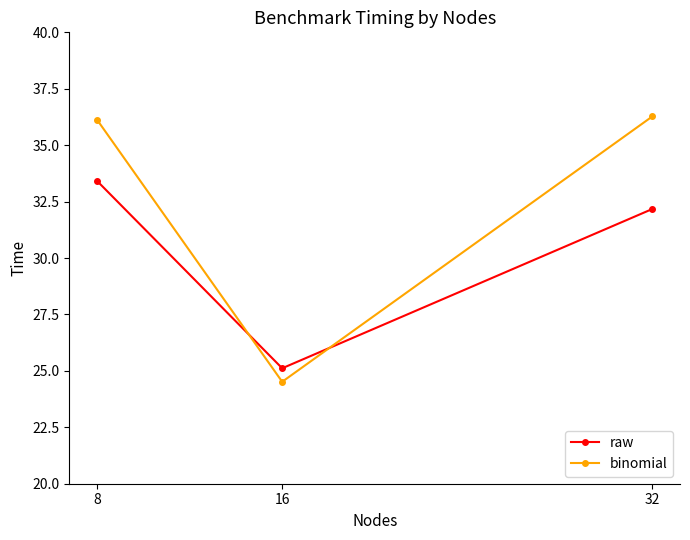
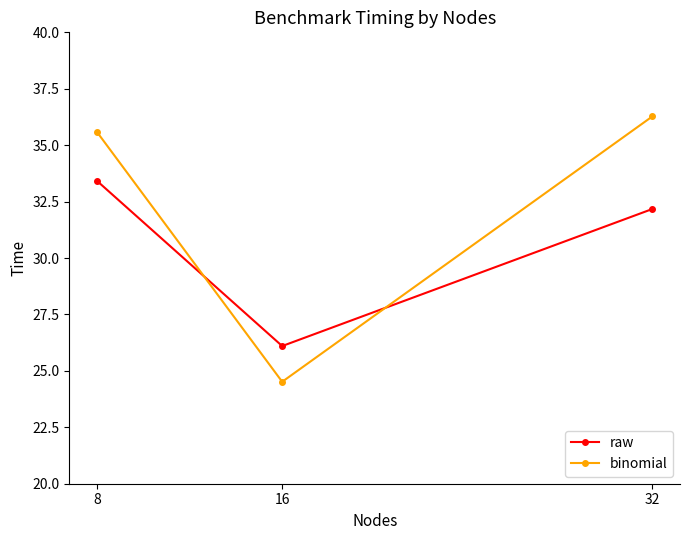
  {
    "raw": {
      "8": 33.4,
-     "16": 25.1,
+     "16": 26.1,
      "32": 32.2
    },
    "binomial": {
-     "8": 36.1,
+     "8": 35.6,
      "16": 24.5,
      "32": 36.3
    }
  }
